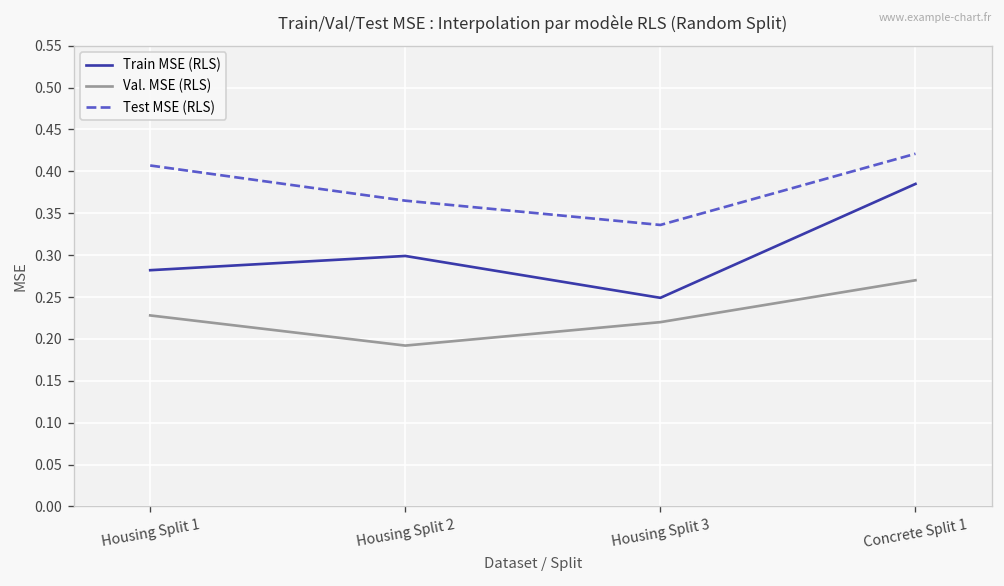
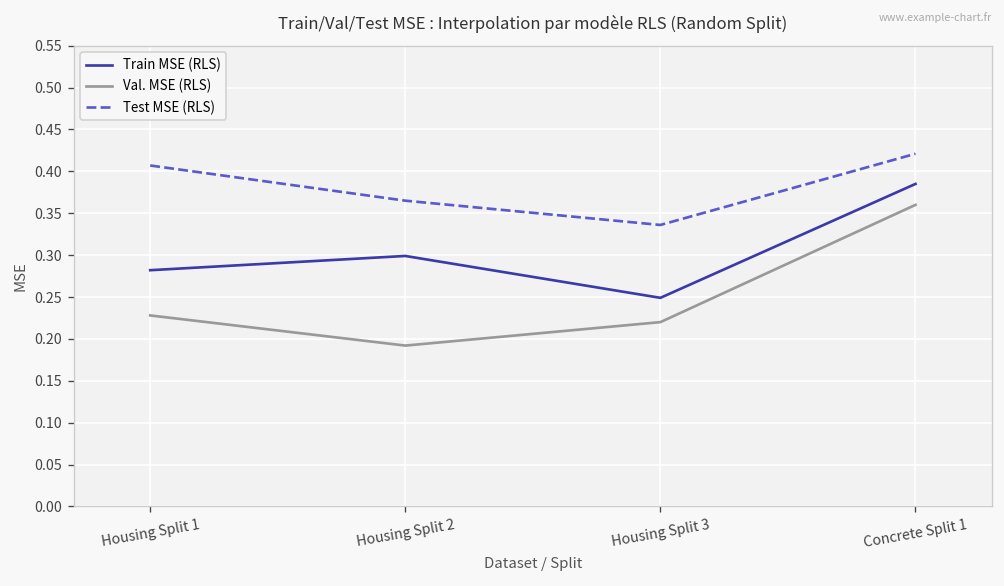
  {
    "Val. MSE (RLS)": {
      "Housing Split 1": 0.23,
      "Housing Split 2": 0.19,
      "Housing Split 3": 0.22,
-     "Concrete Split 1": 0.27
+     "Concrete Split 1": 0.36
    }
  }
